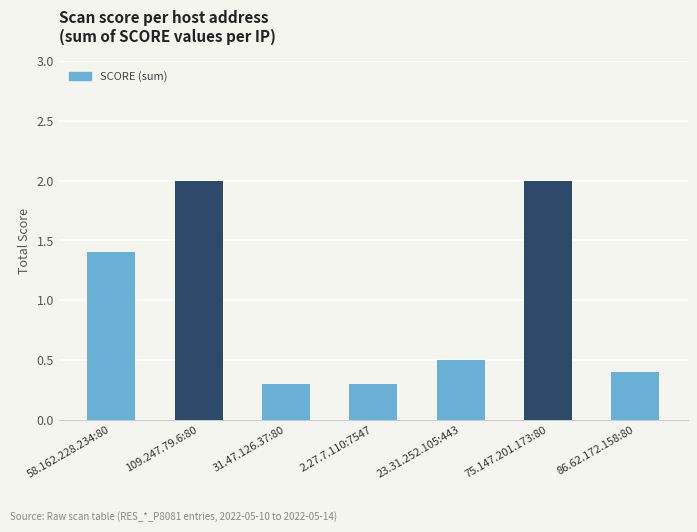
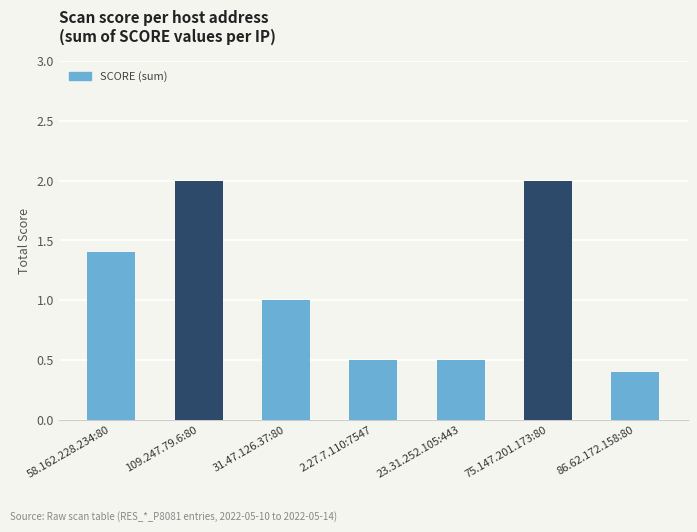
  {
    "58.162.228.234:80": 1.4,
    "109.247.79.6:80": 2.0,
-   "31.47.126.37:80": 0.3,
-   "2.27.7.110:7547": 0.3,
+   "31.47.126.37:80": 1.0,
+   "2.27.7.110:7547": 0.5,
    "23.31.252.105:443": 0.5,
    "75.147.201.173:80": 2.0,
    "86.62.172.158:80": 0.4
  }
